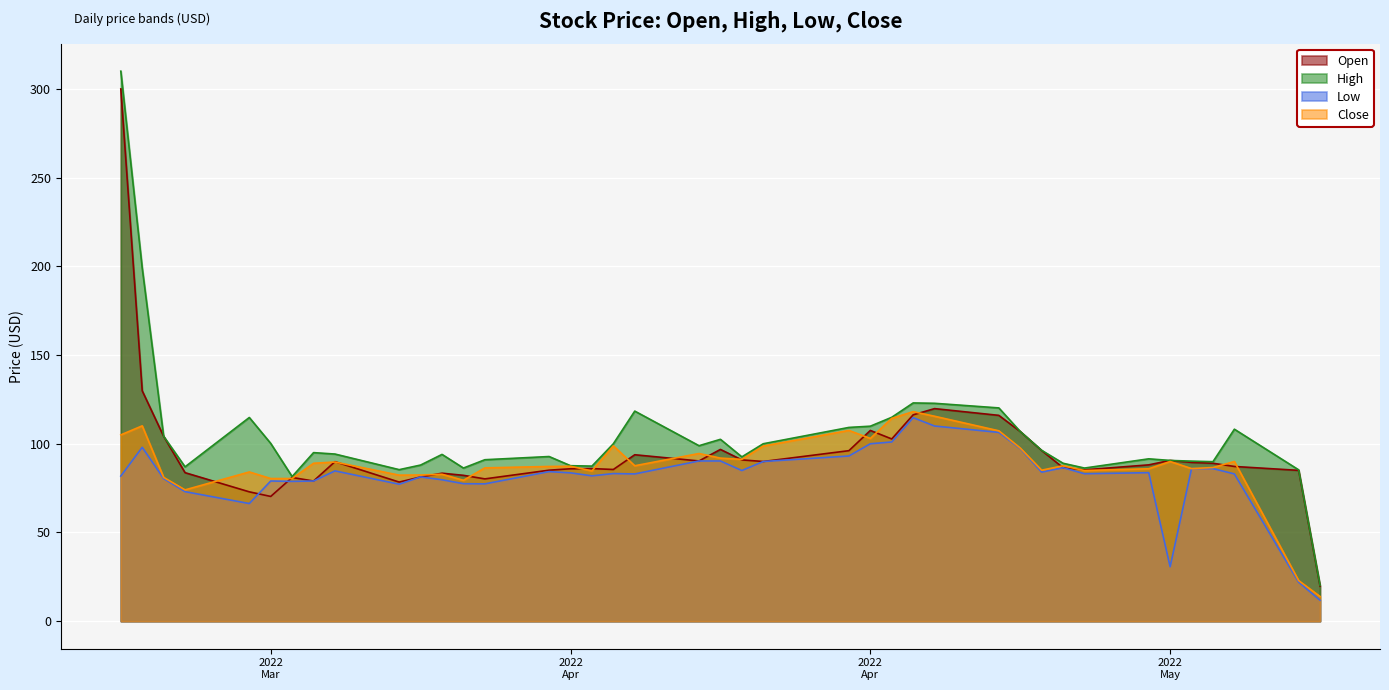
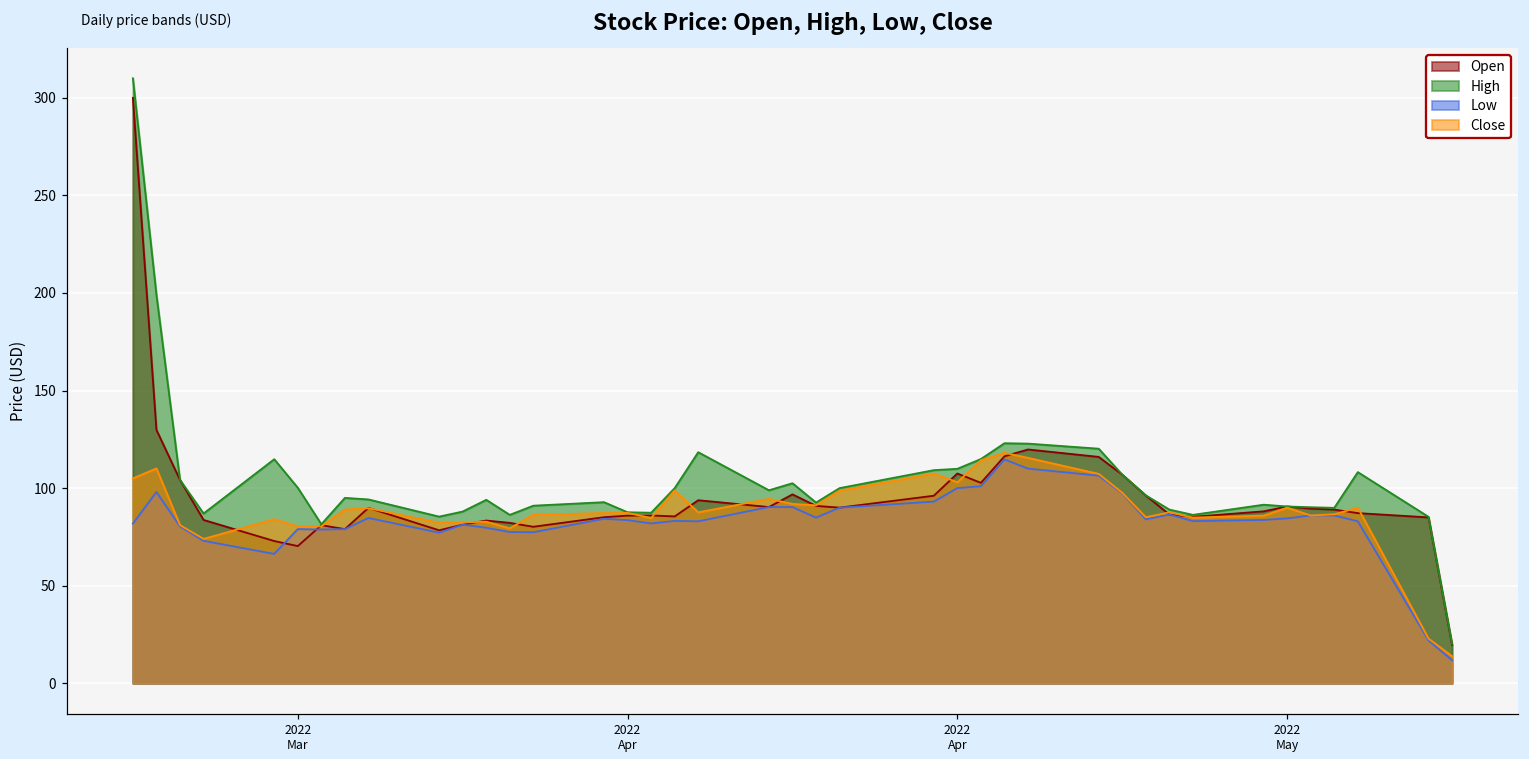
  {
    "Open": {
      "2022 Mar": 70
    },
    "High": {
      "2022 Mar": 100
    },
    "Low": {
-     "2022 May": 31
+     "2022 May": 85
    }
  }
